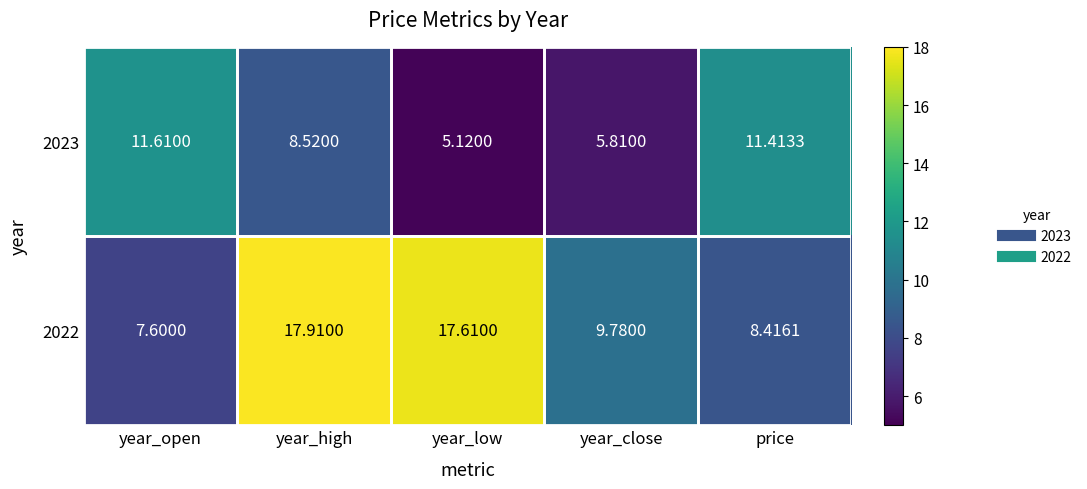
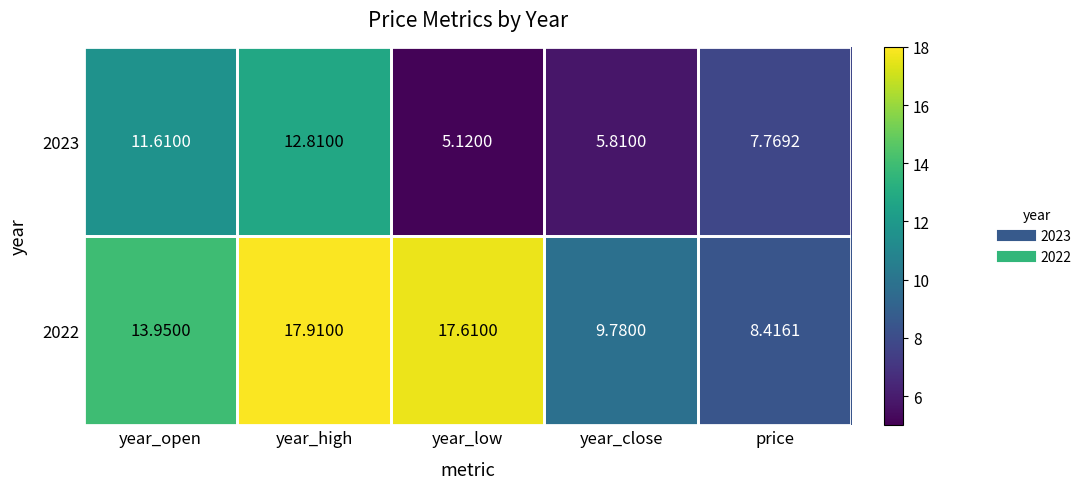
  {
    "2023": {
      "year_open": 11.6100,
-     "year_high": 8.5200,
+     "year_high": 12.8100,
      "year_low": 5.1200,
      "year_close": 5.8100,
-     "price": 11.4133
+     "price": 7.7692
    },
    "2022": {
-     "year_open": 7.6000,
+     "year_open": 13.9500,
      "year_high": 17.9100,
      "year_low": 17.6100,
      "year_close": 9.7800,
      "price": 8.4161
    }
  }
